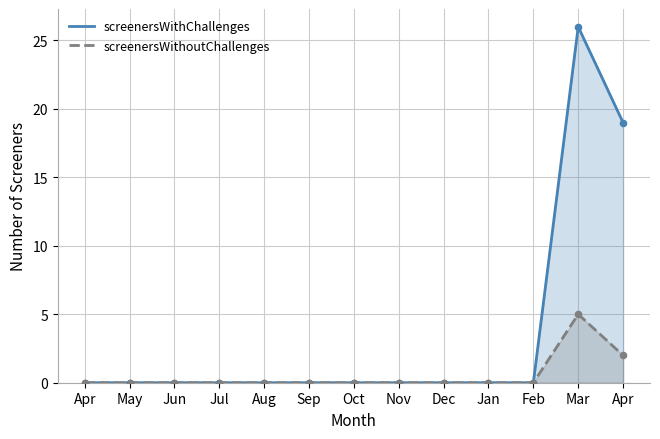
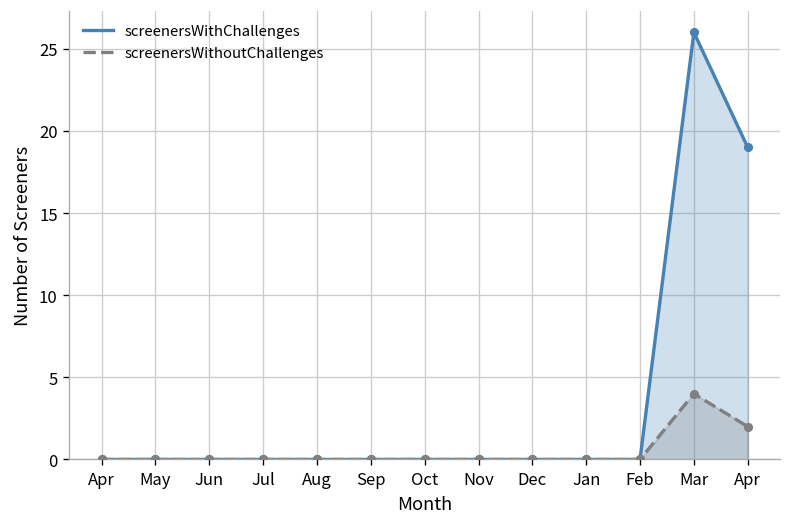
  {
    "screenersWithChallenges": {
      "Mar": 26
    },
    "screenersWithoutChallenges": {
-     "Mar": 5
+     "Mar": 4
    }
  }
